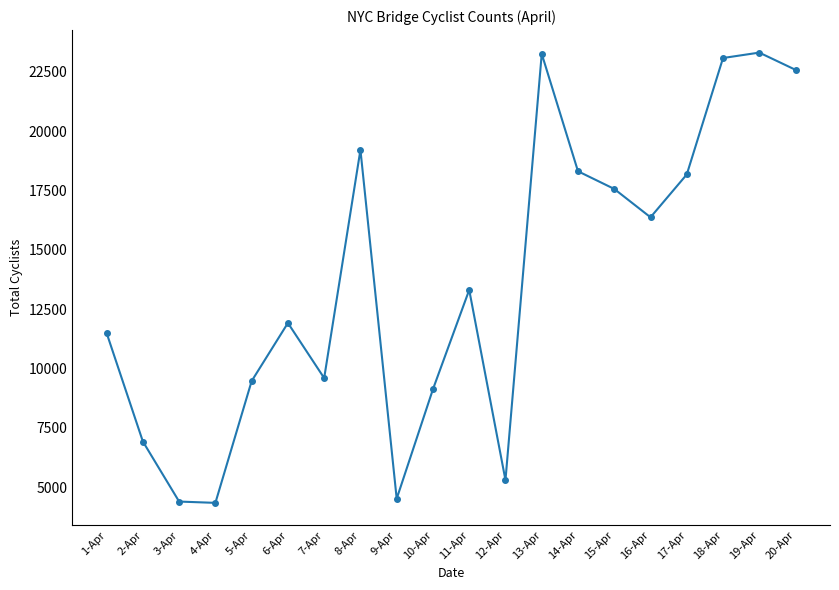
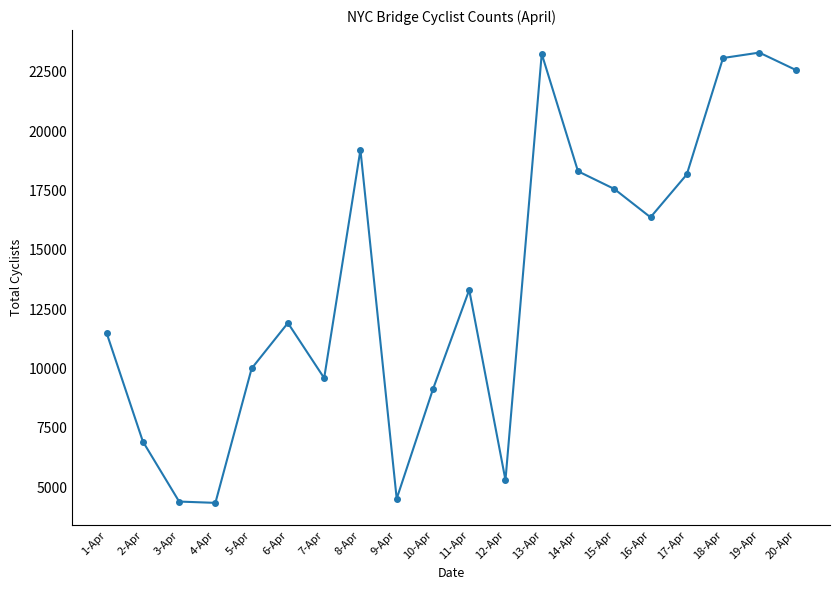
  {
    "1-Apr": 11500,
    "2-Apr": 6900,
    "3-Apr": 4400,
    "4-Apr": 4300,
-   "5-Apr": 9500,
+   "5-Apr": 10000,
    "6-Apr": 11900,
    "7-Apr": 9600,
    "8-Apr": 19200,
    "9-Apr": 4500,
    "10-Apr": 9100,
    "11-Apr": 13300,
    "12-Apr": 5300,
    "13-Apr": 23300,
    "14-Apr": 18300,
    "15-Apr": 17600,
    "16-Apr": 16400,
    "17-Apr": 18200,
    "18-Apr": 23100,
    "19-Apr": 23300,
    "20-Apr": 22600
  }
